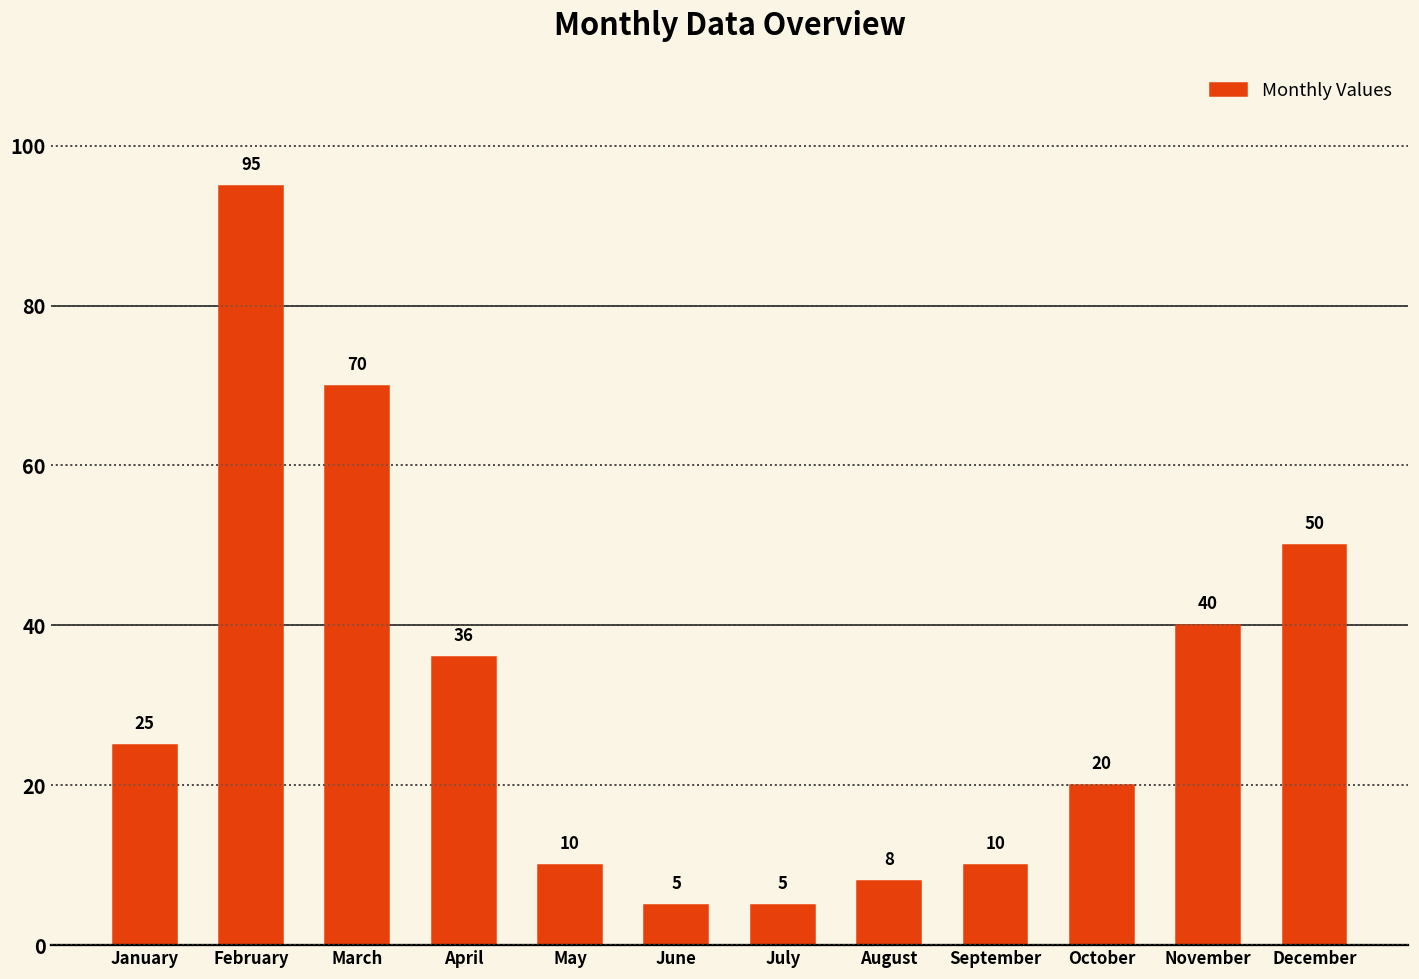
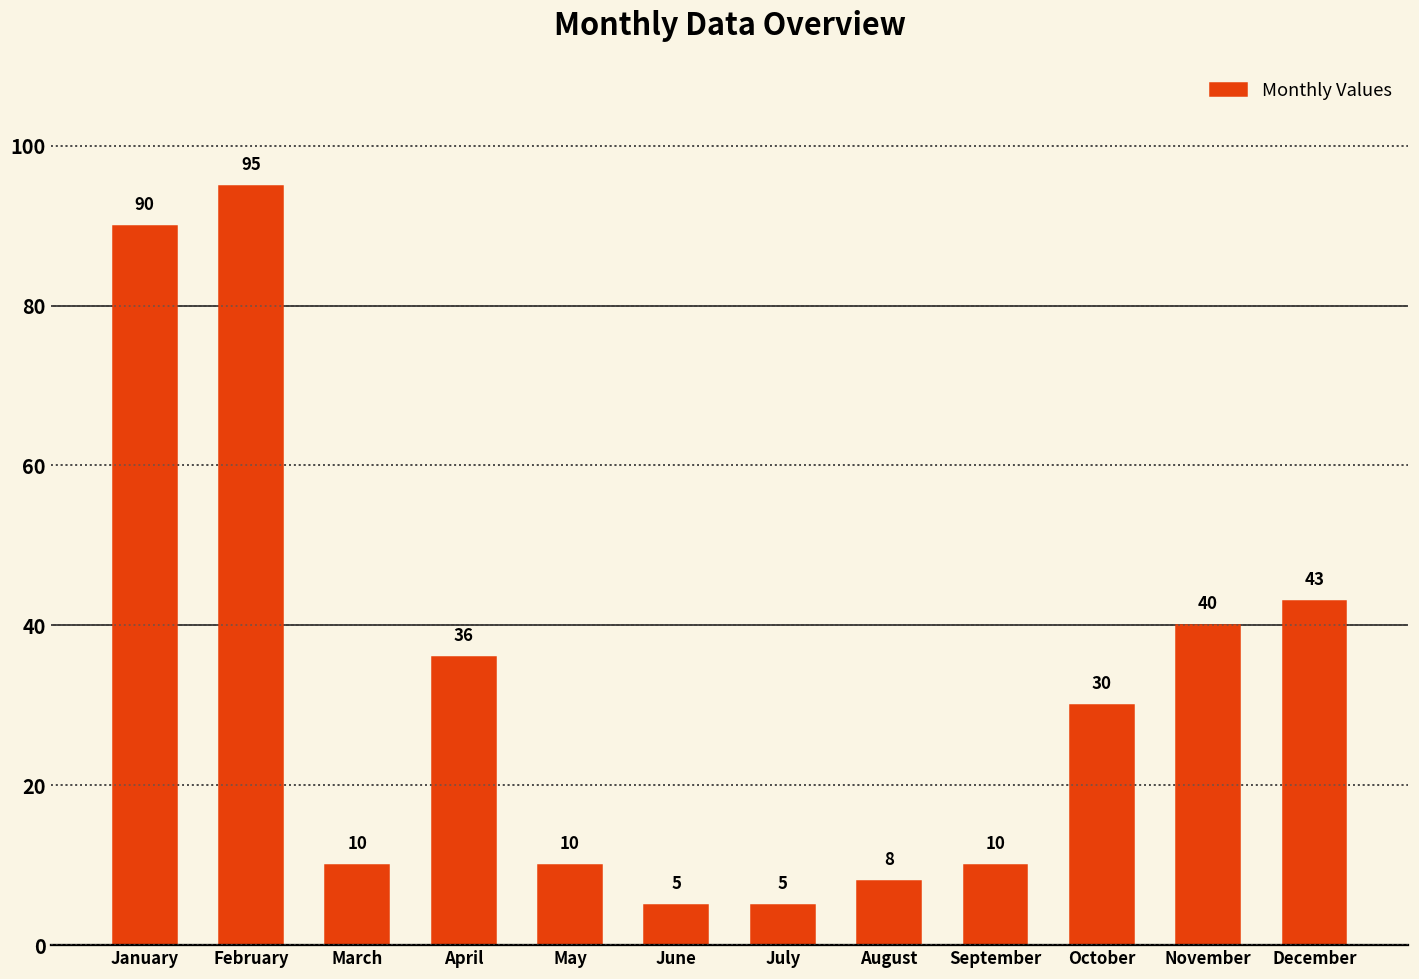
  {
-   "January": 25,
+   "January": 90,
    "February": 95,
-   "March": 70,
+   "March": 10,
    "April": 36,
    "May": 10,
    "June": 5,
    "July": 5,
    "August": 8,
    "September": 10,
-   "October": 20,
+   "October": 30,
    "November": 40,
-   "December": 50
+   "December": 43
  }
